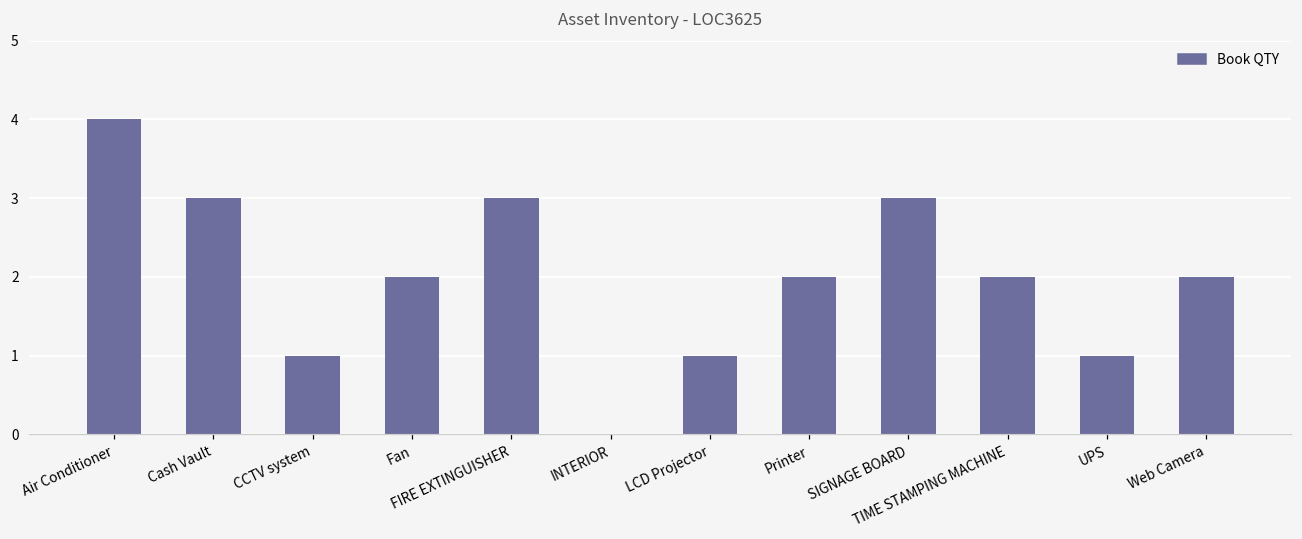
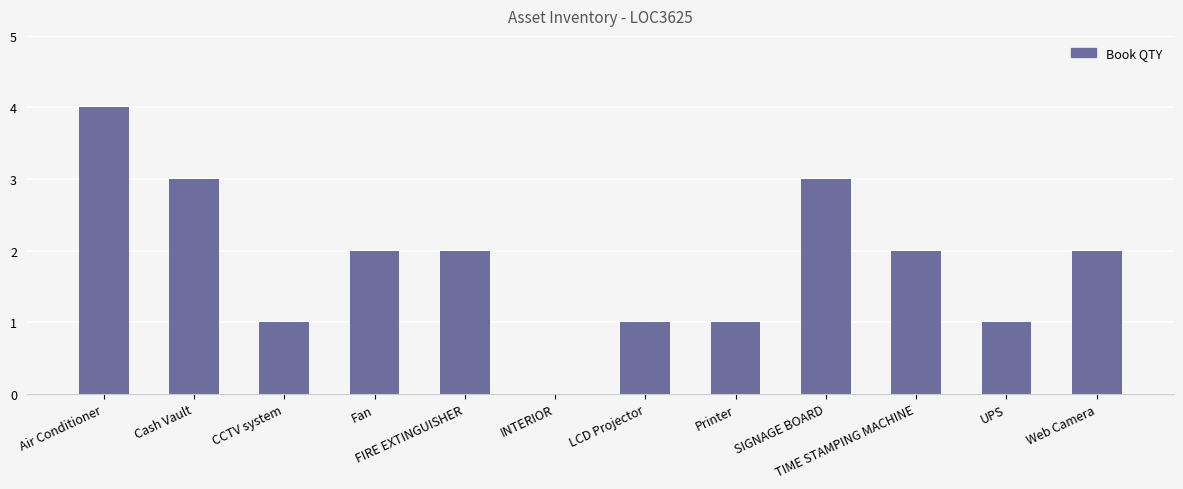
  {
    "Air Conditioner": 4,
    "Cash Vault": 3,
    "CCTV system": 1,
    "Fan": 2,
-   "FIRE EXTINGUISHER": 3,
+   "FIRE EXTINGUISHER": 2,
    "INTERIOR": 0,
    "LCD Projector": 1,
-   "Printer": 2,
+   "Printer": 1,
    "SIGNAGE BOARD": 3,
    "TIME STAMPING MACHINE": 2,
    "UPS": 1,
    "Web Camera": 2
  }
